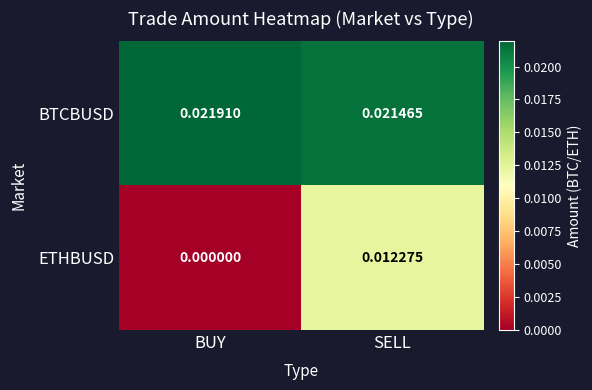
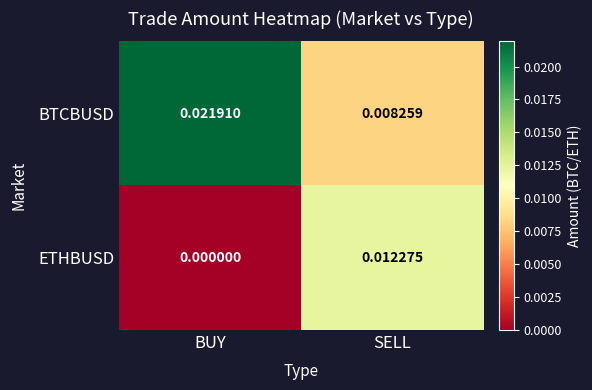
  {
    "BTCBUSD": {
      "BUY": 0.021910,
-     "SELL": 0.021465
+     "SELL": 0.008259
    },
    "ETHBUSD": {
      "BUY": 0.000000,
      "SELL": 0.012275
    }
  }
